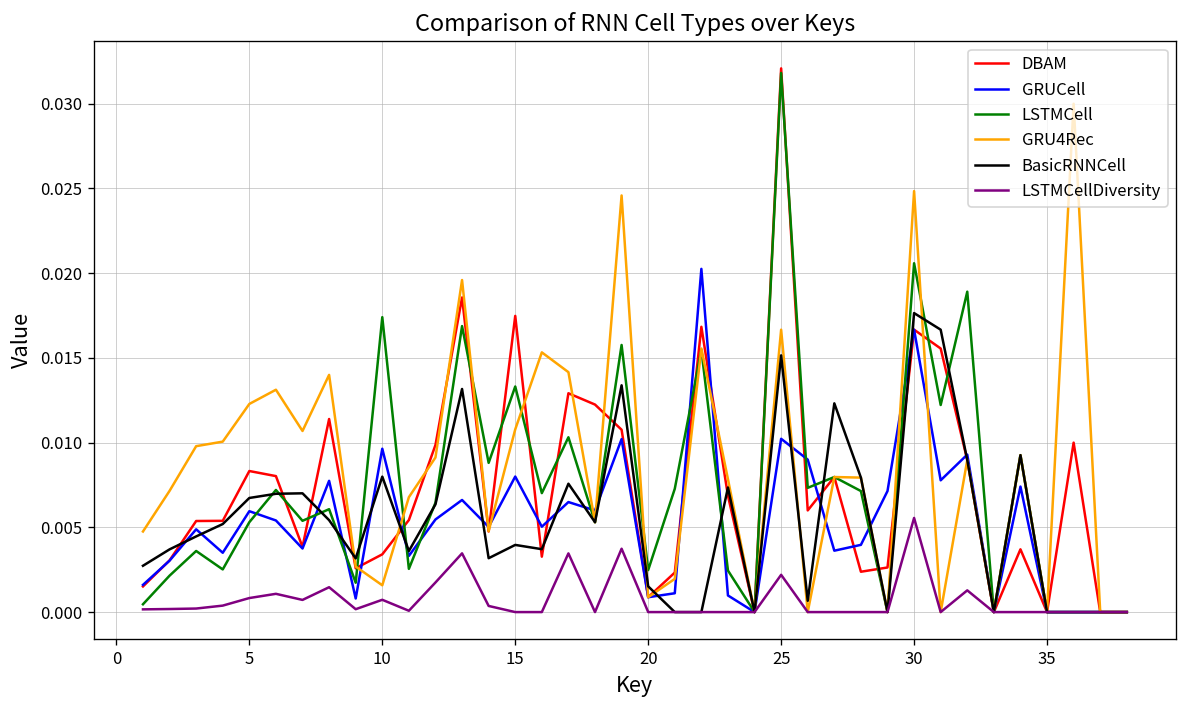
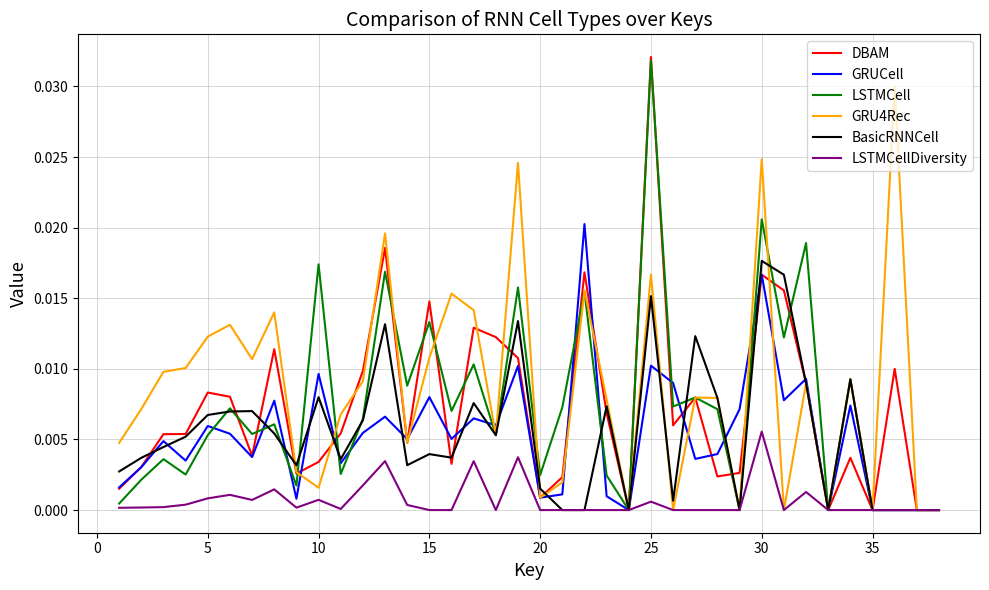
  {
    "DBAM": {
      "5": 0.0083,
      "10": 0.0034,
-     "15": 0.0175,
+     "15": 0.0148,
      "25": 0.0321
    },
    "GRUCell": {
      "5": 0.0060,
      "10": 0.0096,
      "15": 0.0080,
      "25": 0.0102
    },
    "LSTMCell": {
      "5": 0.0053,
      "10": 0.0174,
      "15": 0.0133,
      "20": 0.0025,
      "25": 0.0318,
      "30": 0.0206
    },
    "GRU4Rec": {
      "5": 0.0123,
      "10": 0.0016,
      "15": 0.0108,
      "25": 0.0167,
      "30": 0.0248
    },
    "BasicRNNCell": {
      "5": 0.0067,
      "10": 0.0080,
      "15": 0.0040,
      "20": 0.0015,
      "25": 0.0152,
      "30": 0.0176
    },
    "LSTMCellDiversity": {
      "5": 0.0008,
      "10": 0.0007,
      "15": 0.0000,
      "20": 0.0000,
-     "25": 0.0022,
+     "25": 0.0006,
      "30": 0.0056
    }
  }
